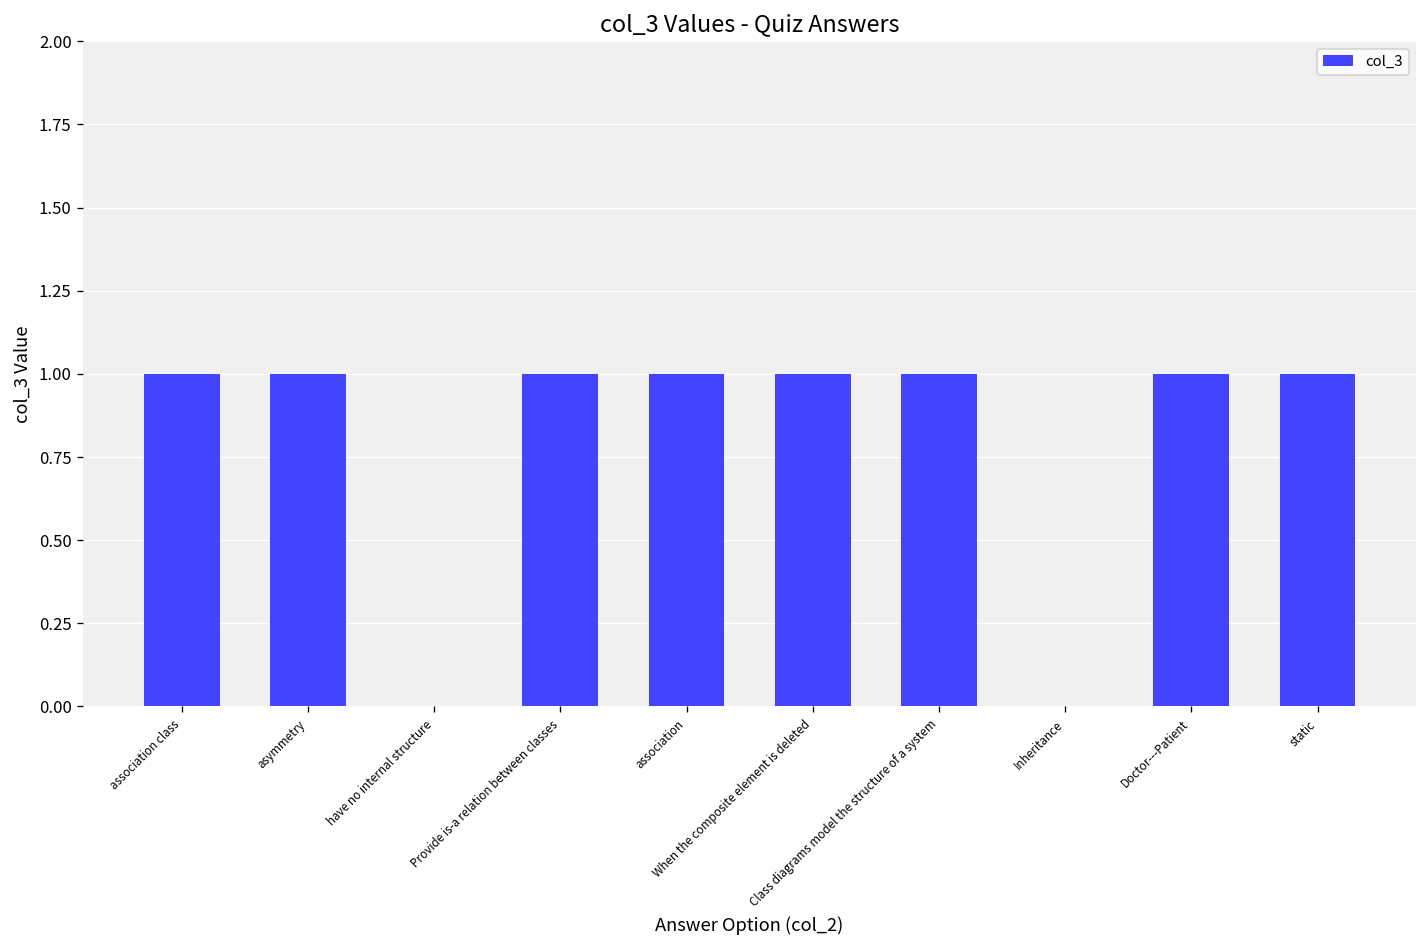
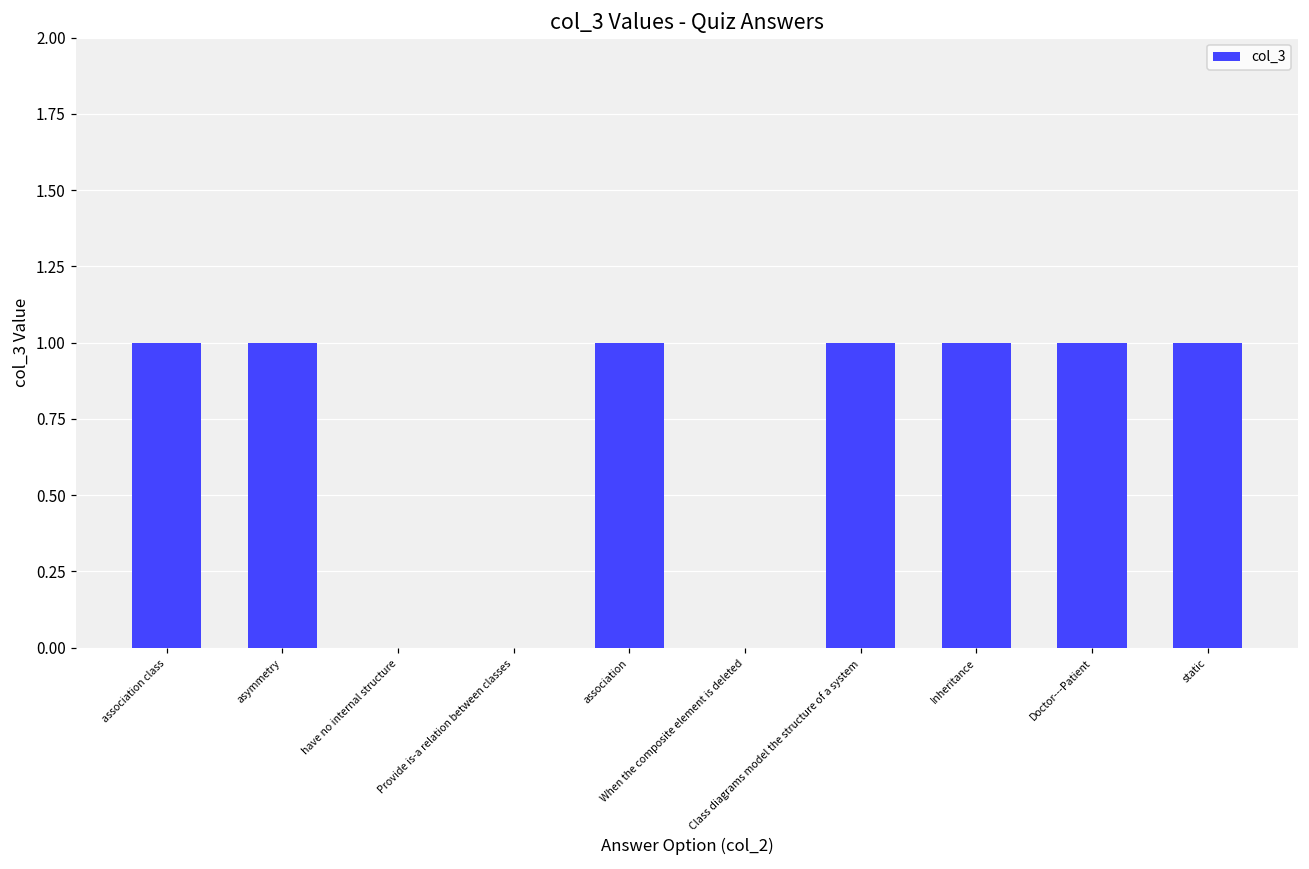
  {
    "association class": 1,
    "asymmetry": 1,
    "have no internal structure": 0,
-   "Provide is-a relation between classes": 1,
+   "Provide is-a relation between classes": 0,
    "association": 1,
-   "When the composite element is deleted": 1,
+   "When the composite element is deleted": 0,
    "Class diagrams model the structure of a system": 1,
-   "Inheritance": 0,
+   "Inheritance": 1,
    "Doctor---Patient": 1,
    "static": 1
  }
